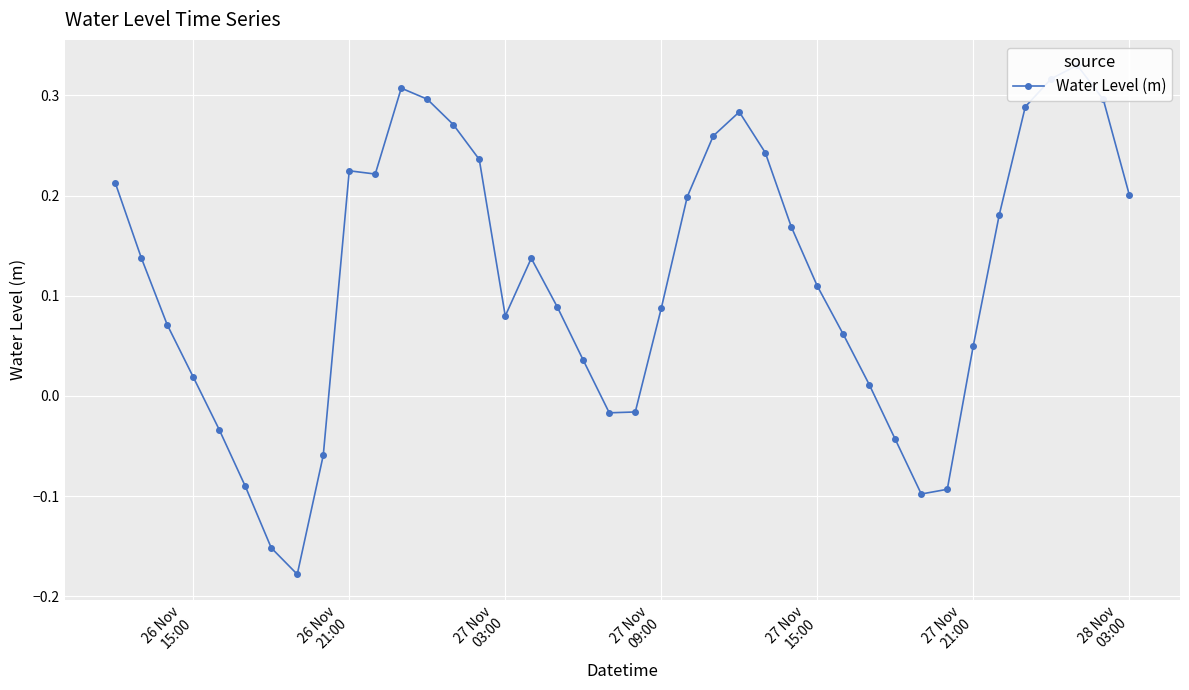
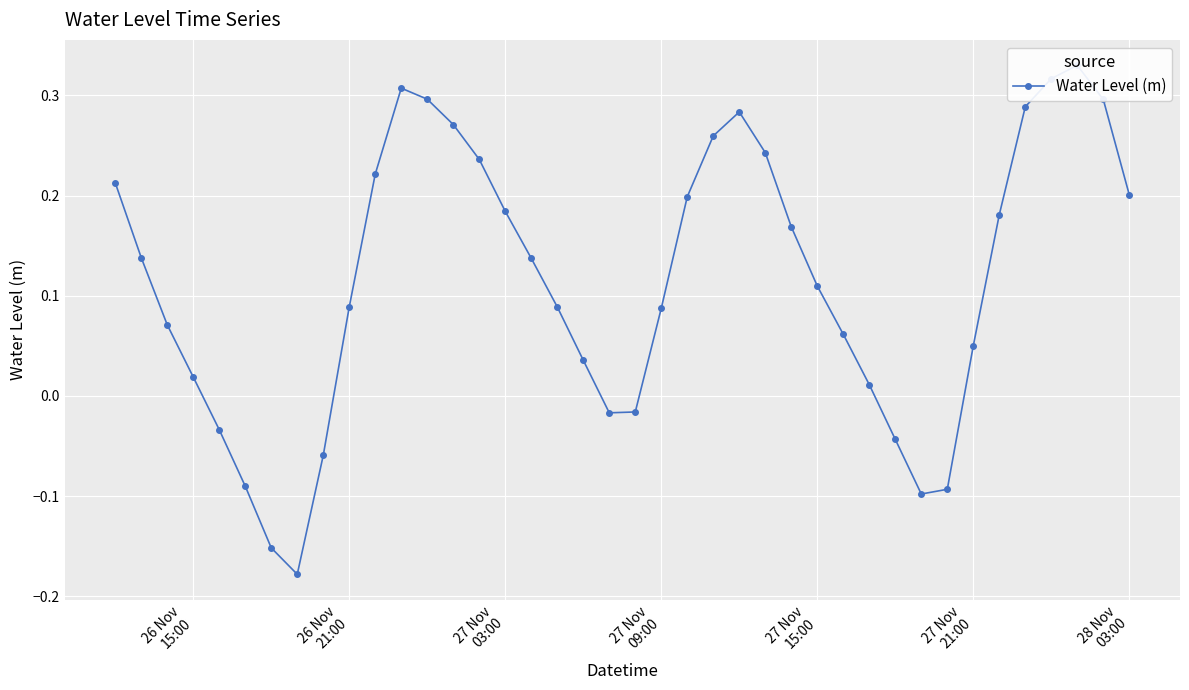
  {
    "26 Nov 15:00": 0.019,
-   "26 Nov 21:00": 0.225,
-   "27 Nov 03:00": 0.080,
+   "26 Nov 21:00": 0.089,
+   "27 Nov 03:00": 0.184,
    "27 Nov 09:00": 0.088,
    "27 Nov 15:00": 0.110,
    "27 Nov 21:00": 0.050,
    "28 Nov 03:00": 0.201
  }
